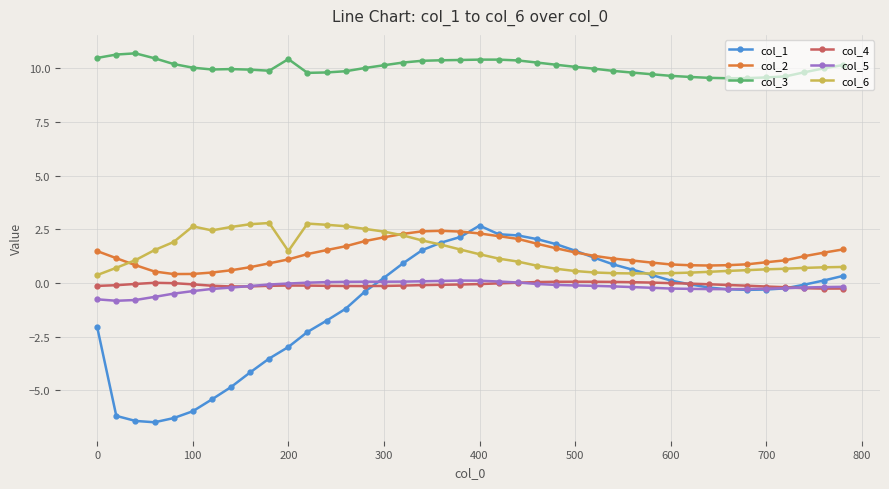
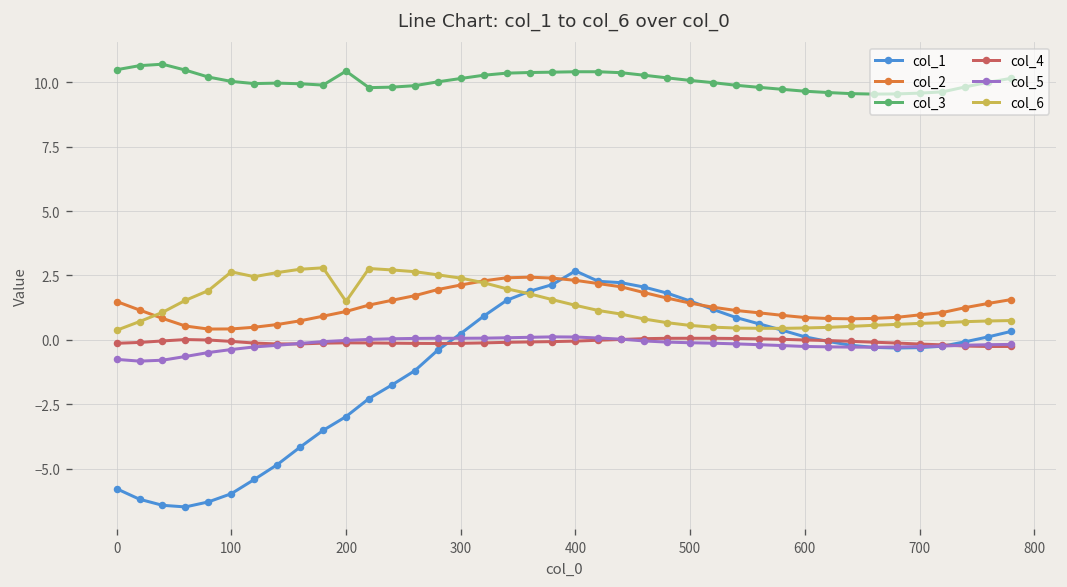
  {
    "col_1": {
-     "0": -2.0,
+     "0": -5.8,
      "100": -6.0,
      "200": -3.0,
      "300": 0.2,
      "400": 2.7,
      "600": 0.1
    },
    "col_3": {
      "0": 10.5,
      "100": 10.0,
      "200": 10.4,
      "300": 10.1,
      "400": 10.4,
      "500": 10.1,
      "600": 9.6
    },
    "col_5": {
      "0": -0.8,
      "100": -0.4,
      "300": 0.1,
      "400": 0.1,
      "500": -0.1,
      "600": -0.3
    },
    "col_6": {
      "0": 0.4,
      "100": 2.6,
      "200": 1.5,
      "300": 2.4,
      "400": 1.3,
      "500": 0.6,
      "600": 0.5,
      "700": 0.6
    }
  }
